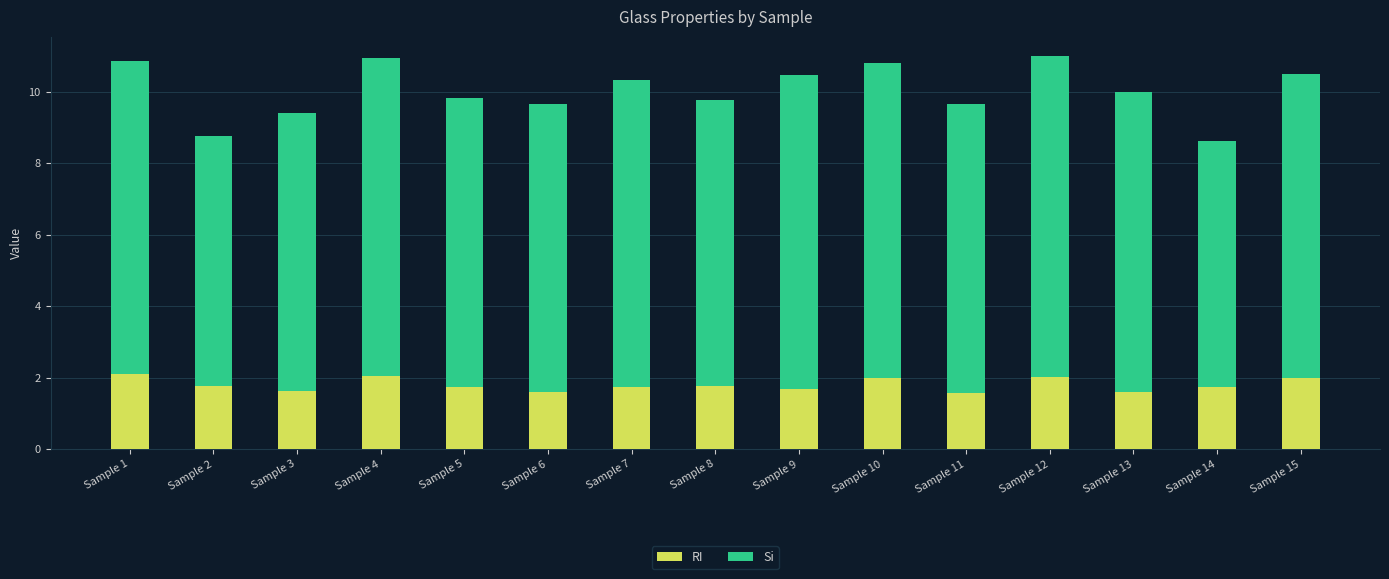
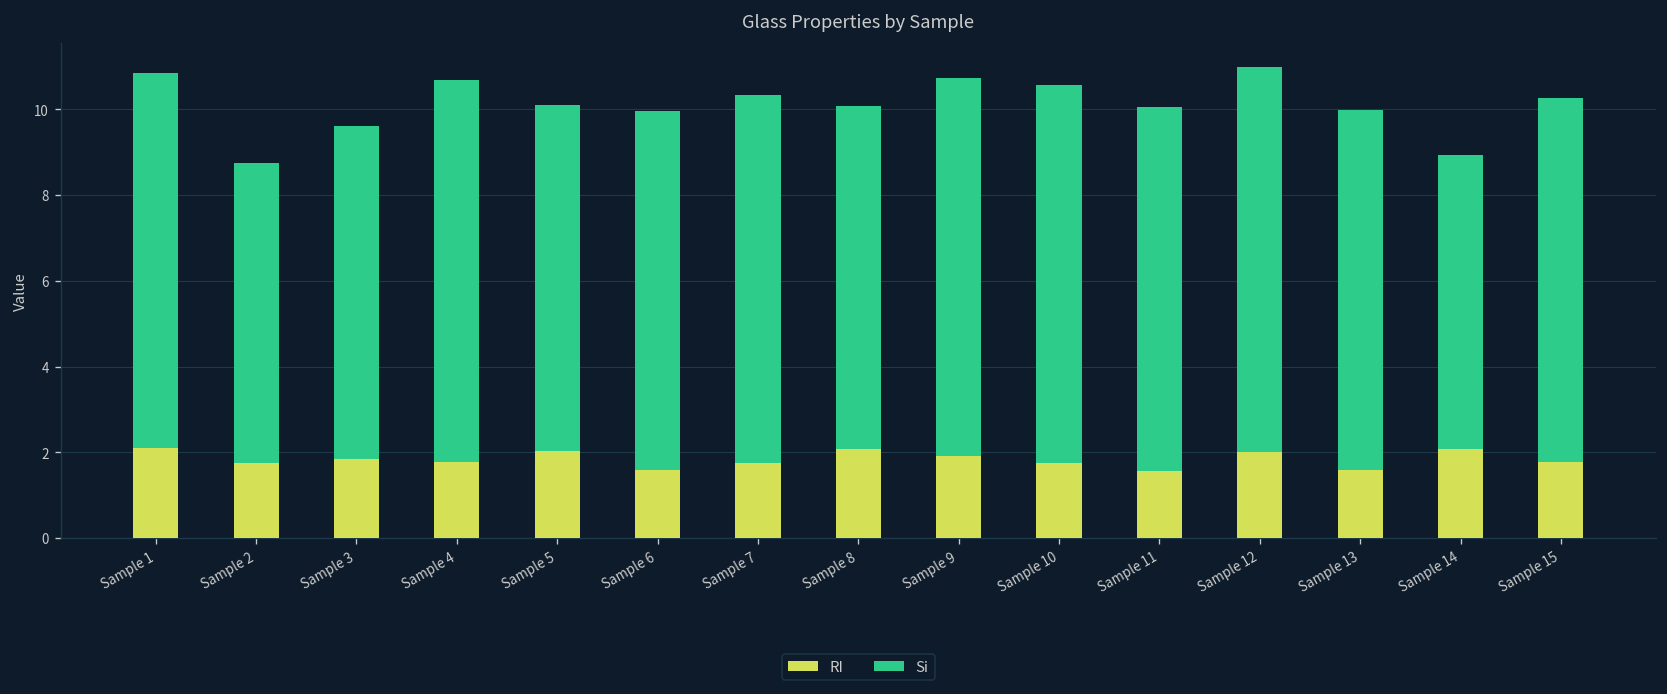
  {
    "RI": {
      "Sample 1": 2.1,
      "Sample 2": 1.8,
-     "Sample 3": 1.6,
-     "Sample 4": 2.0,
-     "Sample 5": 1.7,
+     "Sample 3": 1.8,
+     "Sample 4": 1.8,
+     "Sample 5": 2.0,
      "Sample 6": 1.6,
      "Sample 7": 1.7,
-     "Sample 8": 1.8,
-     "Sample 9": 1.7,
-     "Sample 10": 2.0,
+     "Sample 8": 2.1,
+     "Sample 9": 1.9,
+     "Sample 10": 1.8,
      "Sample 11": 1.6,
      "Sample 12": 2.0,
      "Sample 13": 1.6,
-     "Sample 14": 1.7,
-     "Sample 15": 2.0
+     "Sample 14": 2.1,
+     "Sample 15": 1.8
    },
    "Si": {
      "Sample 1": 8.8,
      "Sample 2": 7.0,
      "Sample 3": 7.8,
      "Sample 4": 8.9,
      "Sample 5": 8.1,
-     "Sample 6": 8.1,
+     "Sample 6": 8.4,
      "Sample 7": 8.6,
      "Sample 8": 8.0,
      "Sample 9": 8.8,
      "Sample 10": 8.8,
-     "Sample 11": 8.1,
+     "Sample 11": 8.5,
      "Sample 12": 9.0,
      "Sample 13": 8.4,
      "Sample 14": 6.9,
      "Sample 15": 8.5
    }
  }
